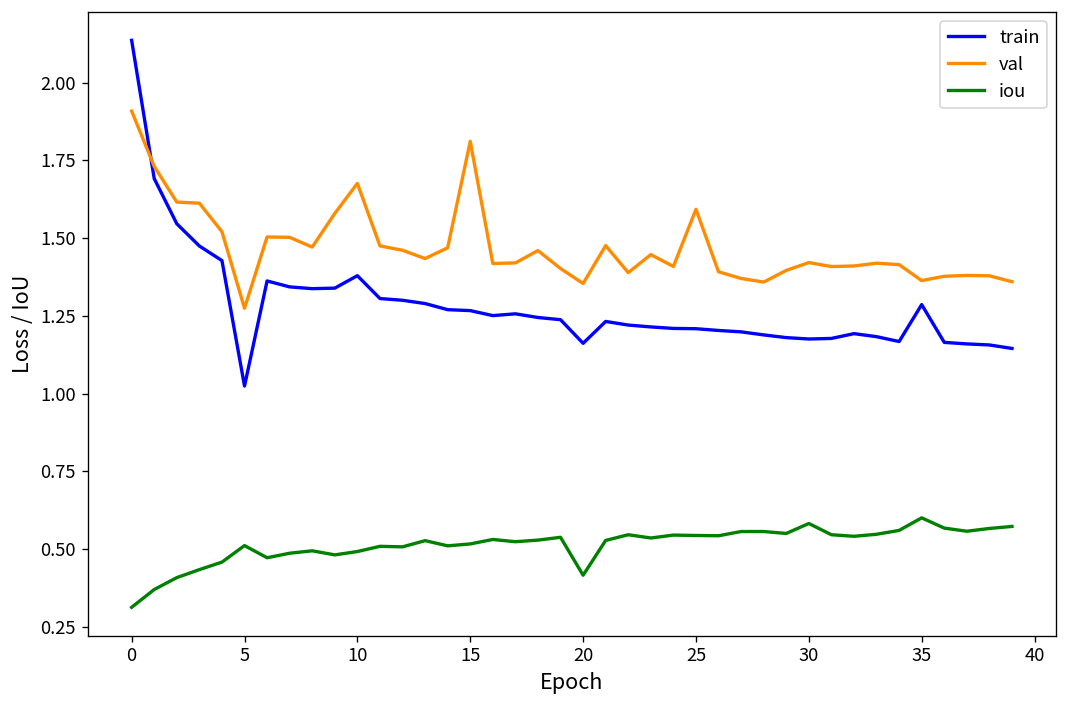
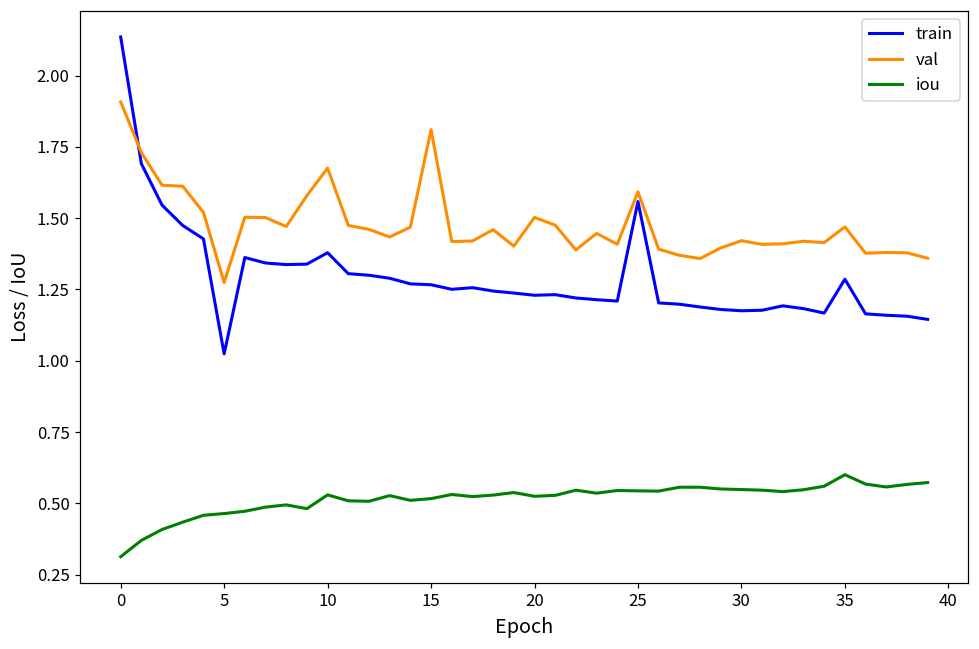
  {
    "train": {
      "0": 2.14,
      "5": 1.02,
      "10": 1.38,
      "15": 1.27,
-     "20": 1.16,
-     "25": 1.21,
+     "20": 1.23,
+     "25": 1.56,
      "30": 1.18,
      "35": 1.29
    },
    "val": {
      "0": 1.91,
      "5": 1.27,
      "10": 1.68,
      "15": 1.81,
-     "20": 1.35,
+     "20": 1.50,
      "25": 1.59,
      "30": 1.42,
-     "35": 1.36
+     "35": 1.47
    },
    "iou": {
      "0": 0.31,
-     "5": 0.51,
-     "10": 0.49,
+     "5": 0.46,
+     "10": 0.53,
      "15": 0.52,
-     "20": 0.42,
+     "20": 0.52,
      "25": 0.54,
-     "30": 0.58,
+     "30": 0.55,
      "35": 0.60
    }
  }
